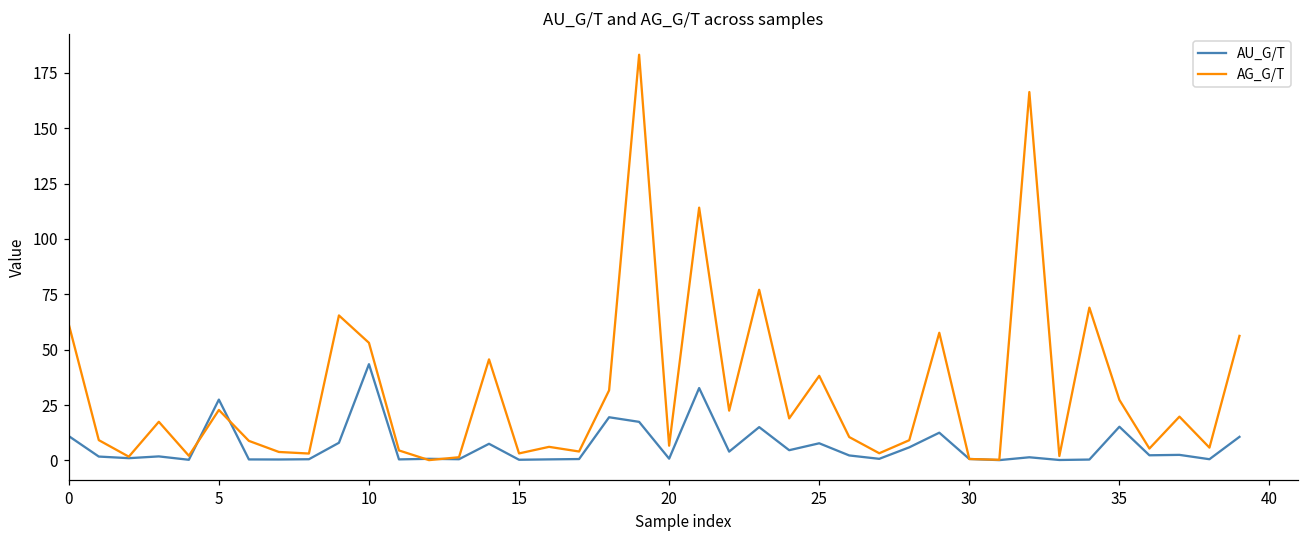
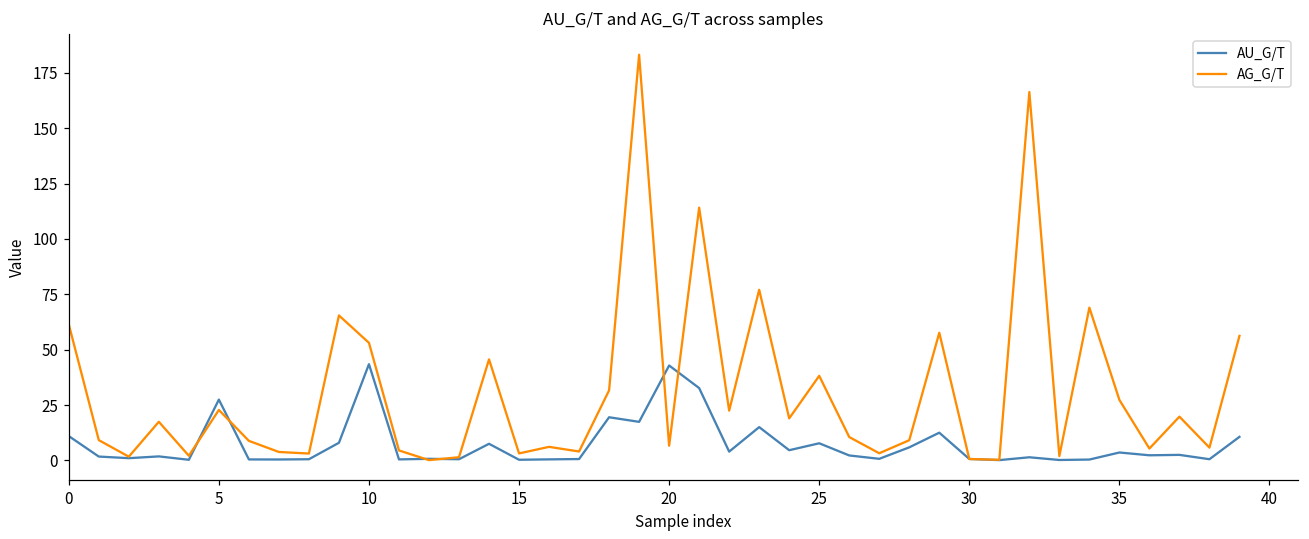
  {
    "AU_G/T": {
      "0": 11,
      "5": 27,
      "10": 43,
      "15": 0,
-     "20": 1,
+     "20": 43,
      "25": 8,
-     "35": 15
+     "35": 4
    },
    "AG_G/T": {
      "0": 61,
      "5": 23,
      "10": 53,
      "15": 3,
      "20": 7,
      "25": 38,
      "35": 27
    }
  }
